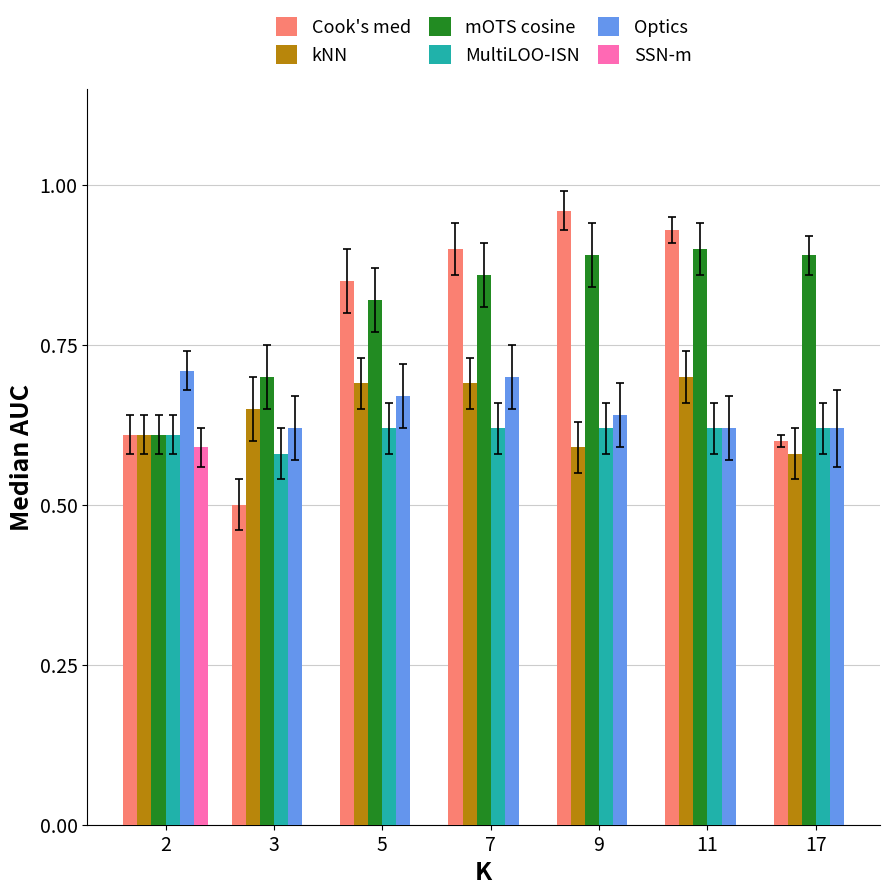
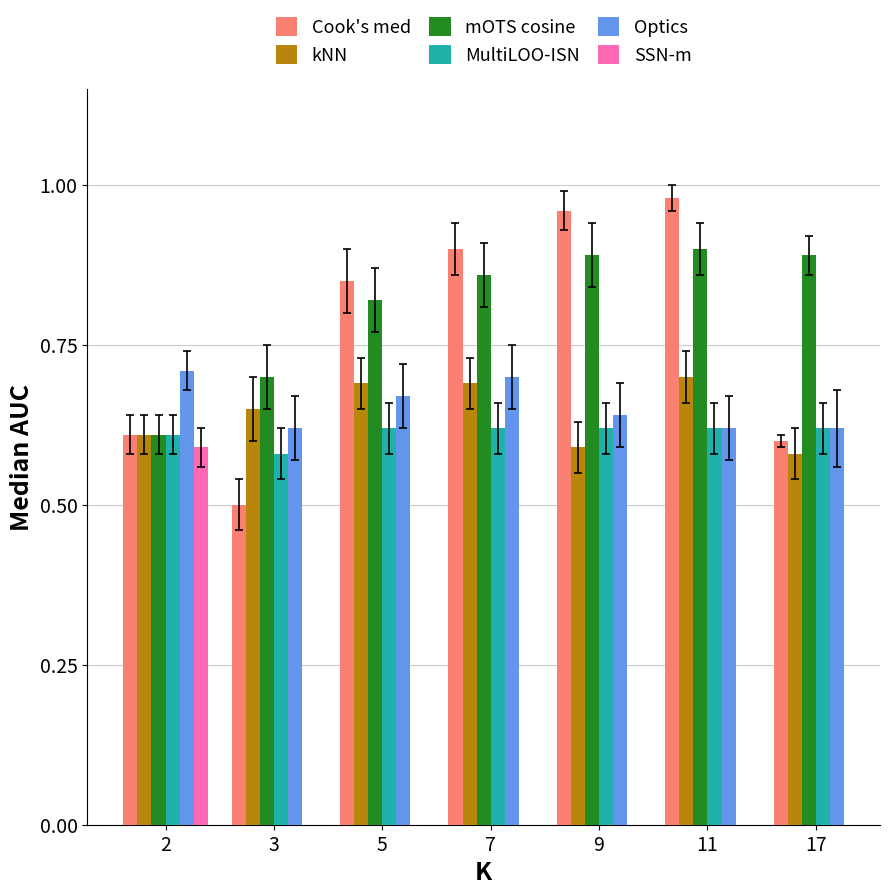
  {
    "Cook's med": {
      "2": 0.61,
      "3": 0.50,
      "5": 0.85,
      "7": 0.90,
      "9": 0.96,
-     "11": 0.93,
+     "11": 0.98,
      "17": 0.60
    },
    "kNN": {
      "2": 0.61,
      "3": 0.65,
      "5": 0.69,
      "7": 0.69,
      "9": 0.59,
      "11": 0.70,
      "17": 0.58
    },
    "mOTS cosine": {
      "2": 0.61,
      "3": 0.70,
      "5": 0.82,
      "7": 0.86,
      "9": 0.89,
      "11": 0.90,
      "17": 0.89
    },
    "Optics": {
      "2": 0.71,
      "3": 0.62,
      "5": 0.67,
      "7": 0.70,
      "9": 0.64,
      "11": 0.62,
      "17": 0.62
    }
  }
